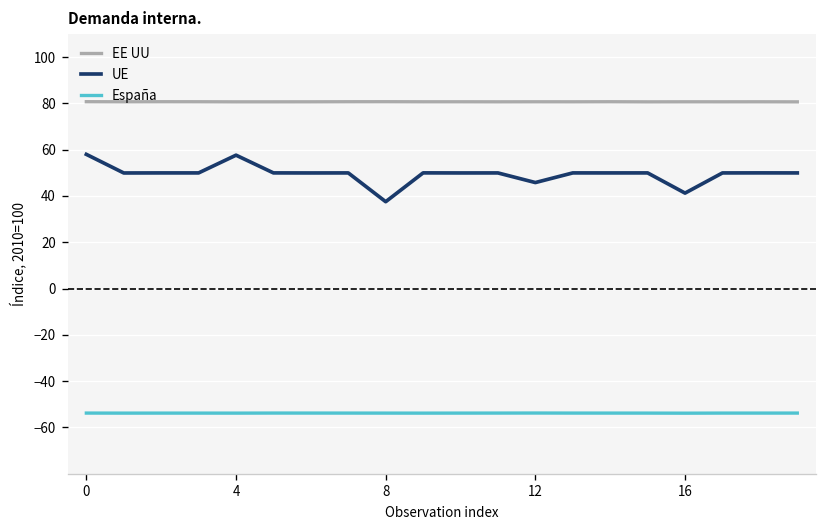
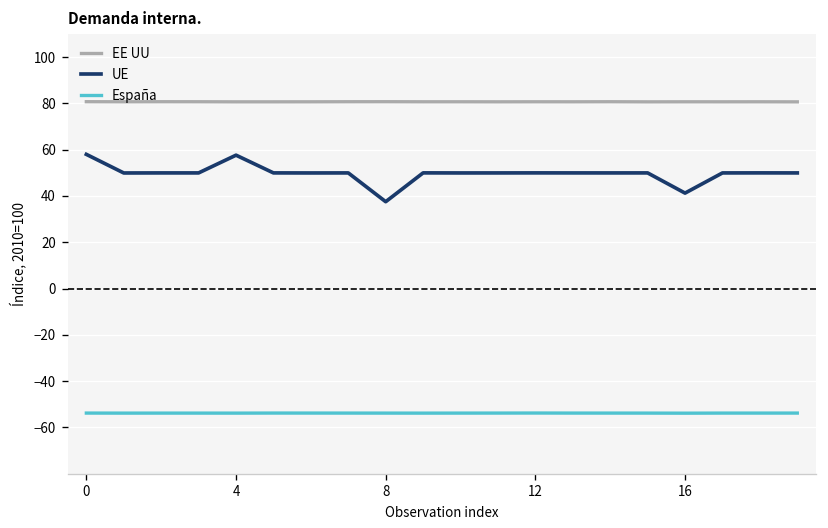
  {
    "EE UU": {
      "0": 81,
      "4": 81,
      "8": 81,
      "12": 81,
      "16": 81
    },
    "UE": {
      "0": 58,
      "4": 58,
      "8": 38,
-     "12": 46,
+     "12": 50,
      "16": 41
    },
    "España": {
      "0": -54,
      "4": -54,
      "8": -54,
      "12": -54,
      "16": -54
    }
  }
